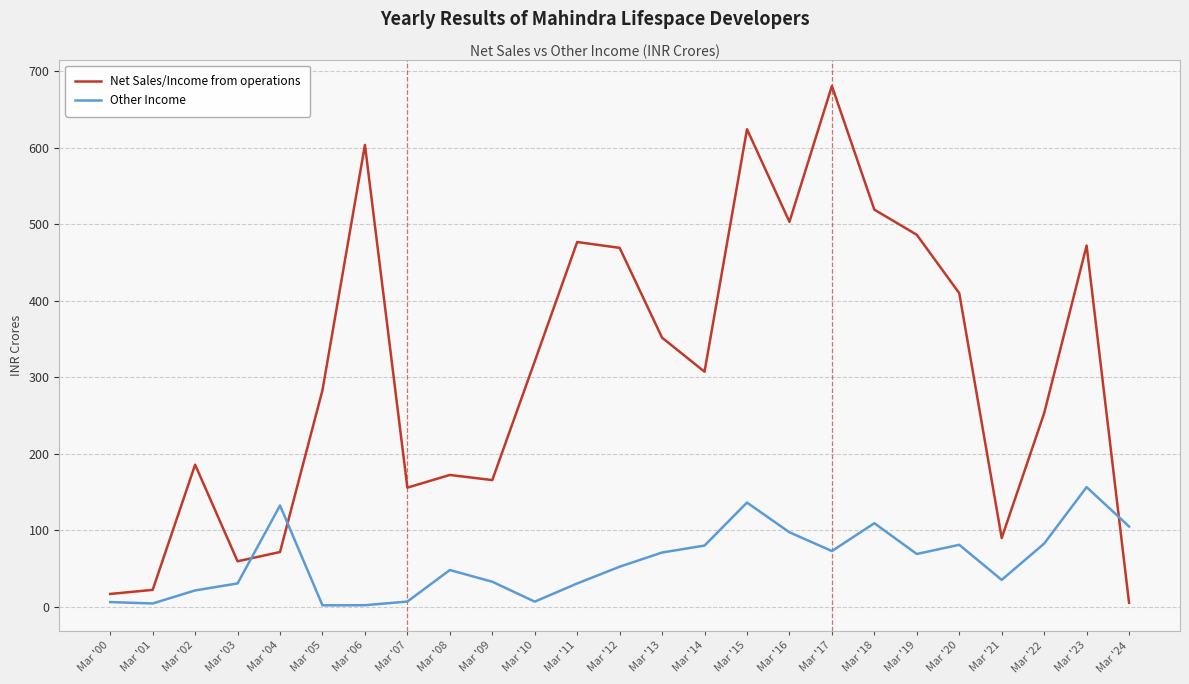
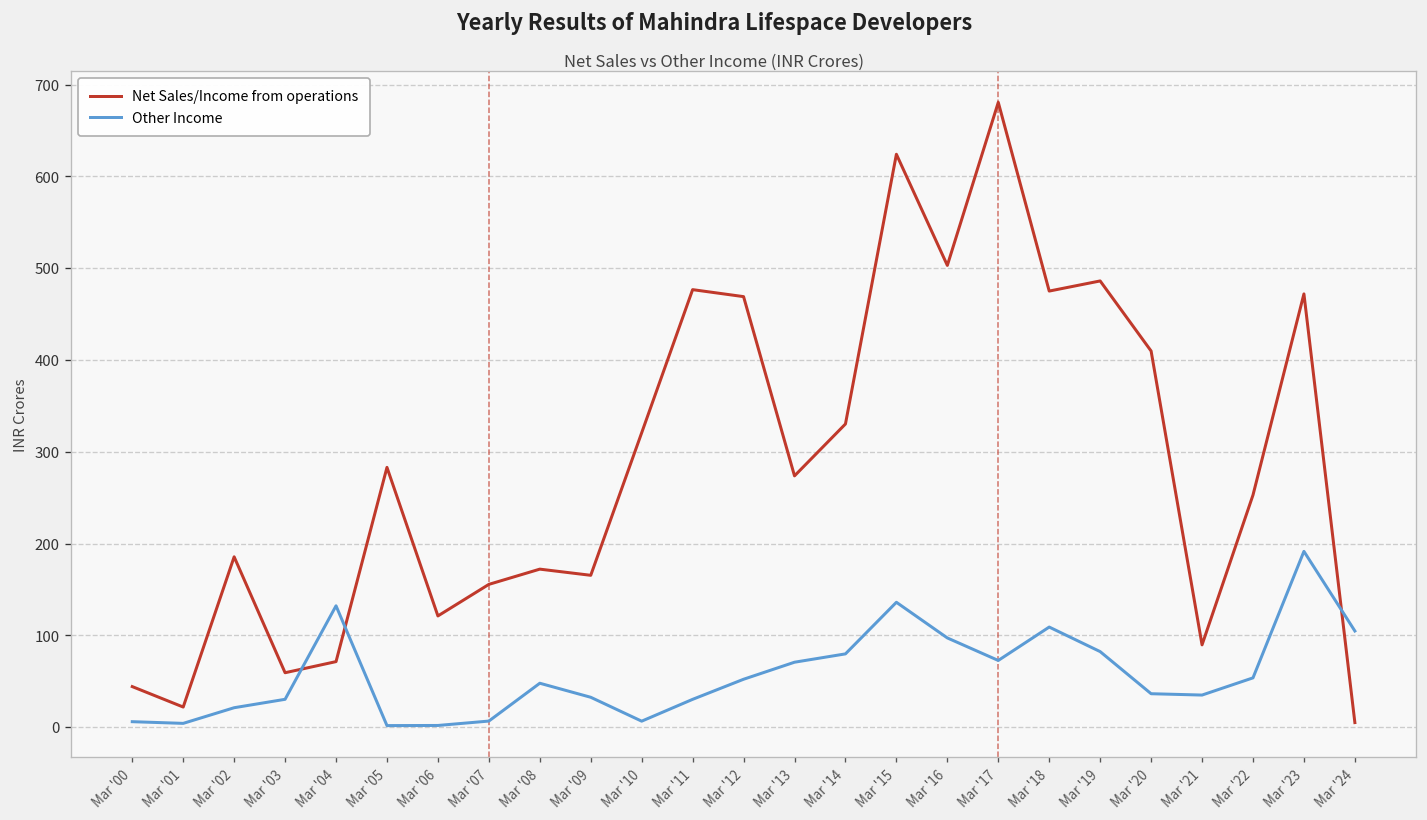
  {
    "Net Sales/Income from operations": {
-     "Mar '00": 20,
+     "Mar '00": 40,
      "Mar '01": 20,
      "Mar '02": 190,
      "Mar '03": 60,
      "Mar '04": 70,
      "Mar '05": 280,
-     "Mar '06": 600,
+     "Mar '06": 120,
      "Mar '07": 160,
      "Mar '08": 170,
      "Mar '09": 170,
      "Mar '10": 320,
      "Mar '11": 480,
      "Mar '12": 470,
-     "Mar '13": 350,
-     "Mar '14": 310,
+     "Mar '13": 270,
+     "Mar '14": 330,
      "Mar '15": 620,
      "Mar '16": 500,
      "Mar '17": 680,
-     "Mar '18": 520,
+     "Mar '18": 480,
      "Mar '19": 490,
      "Mar '20": 410,
      "Mar '21": 90,
      "Mar '22": 250,
      "Mar '23": 470,
      "Mar '24": 0
    },
    "Other Income": {
      "Mar '00": 10,
      "Mar '01": 0,
      "Mar '02": 20,
      "Mar '03": 30,
      "Mar '04": 130,
      "Mar '05": 0,
      "Mar '06": 0,
      "Mar '07": 10,
      "Mar '08": 50,
      "Mar '09": 30,
      "Mar '10": 10,
      "Mar '11": 30,
      "Mar '12": 50,
      "Mar '13": 70,
      "Mar '14": 80,
      "Mar '15": 140,
      "Mar '16": 100,
      "Mar '17": 70,
      "Mar '18": 110,
-     "Mar '19": 70,
-     "Mar '20": 80,
+     "Mar '19": 80,
+     "Mar '20": 40,
      "Mar '21": 30,
-     "Mar '22": 80,
-     "Mar '23": 160,
+     "Mar '22": 50,
+     "Mar '23": 190,
      "Mar '24": 100
    }
  }
